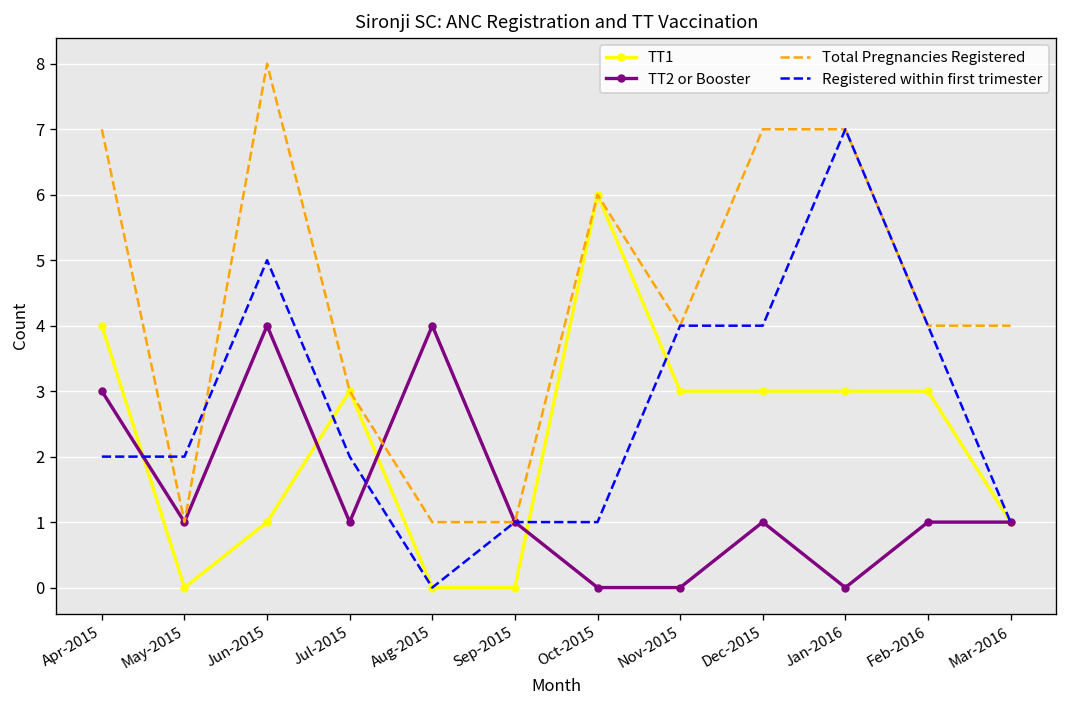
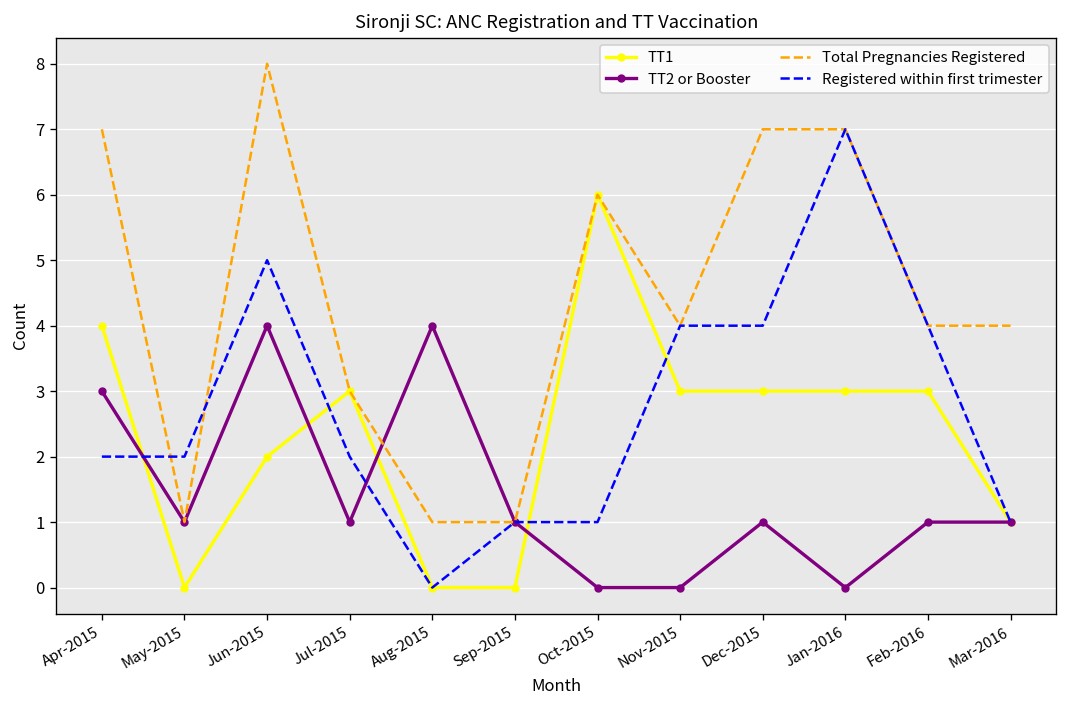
  {
    "TT1": {
      "Apr-2015": 4,
      "May-2015": 0,
-     "Jun-2015": 1,
+     "Jun-2015": 2,
      "Sep-2015": 0,
      "Nov-2015": 3,
      "Dec-2015": 3,
      "Jan-2016": 3,
      "Feb-2016": 3
    },
    "TT2 or Booster": {
      "Apr-2015": 3,
      "Jun-2015": 4,
      "Jul-2015": 1,
      "Aug-2015": 4,
      "Oct-2015": 0,
      "Nov-2015": 0,
      "Dec-2015": 1,
      "Jan-2016": 0,
      "Feb-2016": 1
    },
    "Total Pregnancies Registered": {
      "Apr-2015": 7,
      "Jun-2015": 8,
      "Aug-2015": 1,
      "Dec-2015": 7,
      "Mar-2016": 4
    },
    "Registered within first trimester": {
      "Apr-2015": 2,
      "May-2015": 2,
      "Jun-2015": 5,
      "Jul-2015": 2,
      "Oct-2015": 1,
      "Dec-2015": 4
    }
  }
